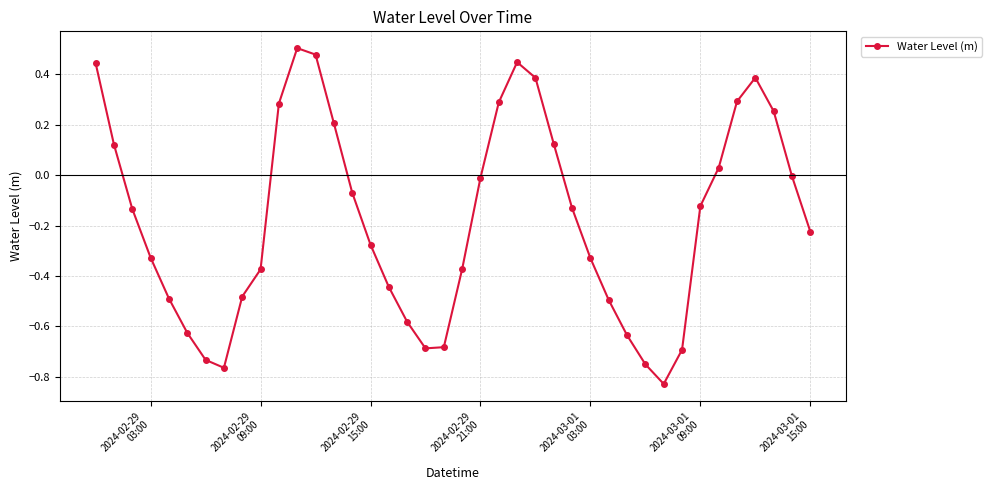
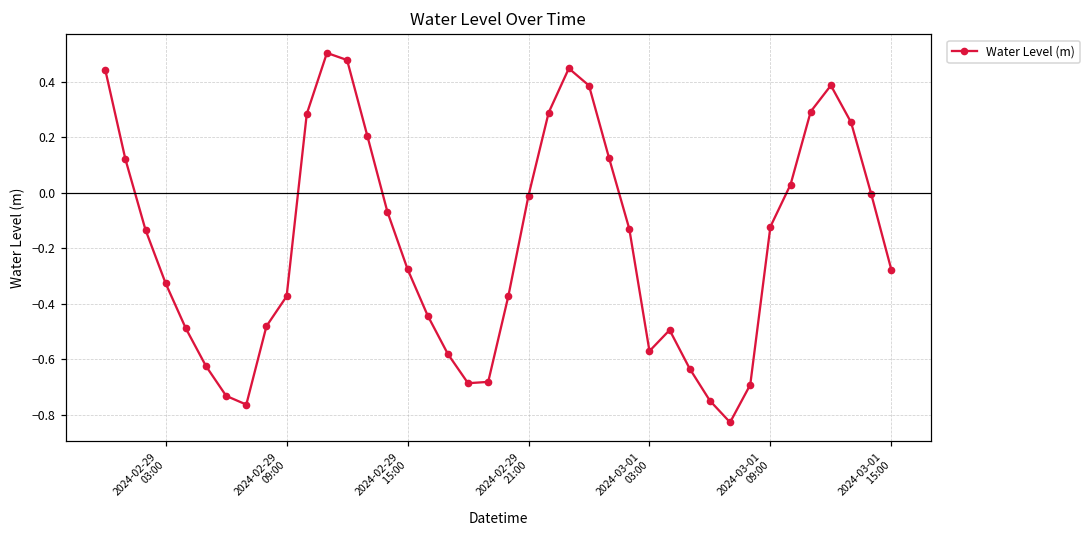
  {
    "2024-02-29 03:00": -0.33,
    "2024-02-29 09:00": -0.37,
    "2024-02-29 15:00": -0.28,
    "2024-02-29 21:00": -0.01,
-   "2024-03-01 03:00": -0.33,
+   "2024-03-01 03:00": -0.57,
    "2024-03-01 09:00": -0.12,
-   "2024-03-01 15:00": -0.22
+   "2024-03-01 15:00": -0.28
  }
